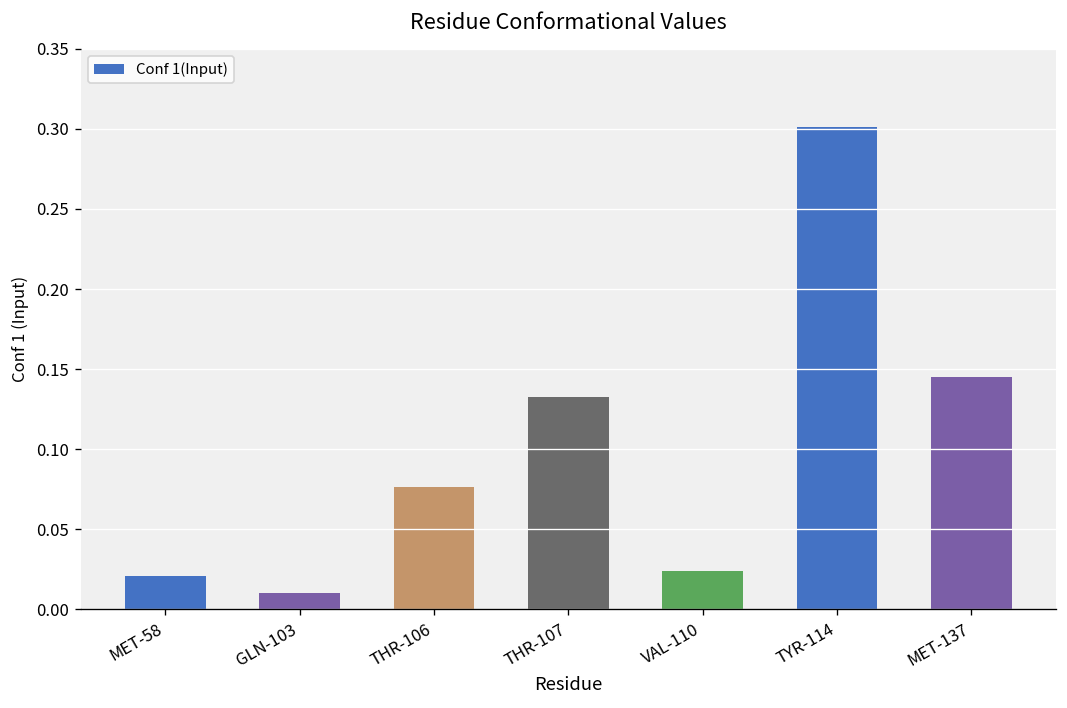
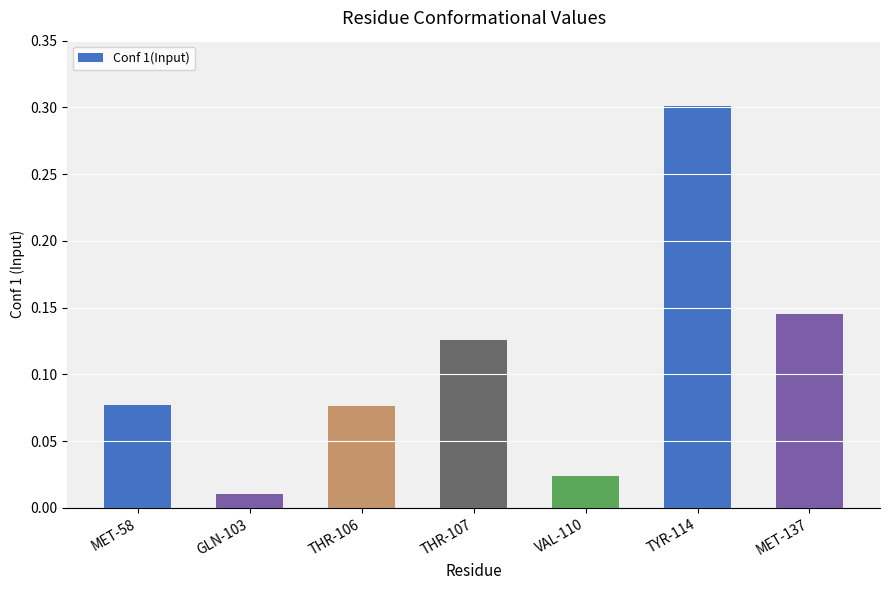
  {
-   "MET-58": 0.021,
+   "MET-58": 0.077,
    "GLN-103": 0.010,
    "THR-106": 0.077,
-   "THR-107": 0.133,
+   "THR-107": 0.126,
    "VAL-110": 0.024,
    "TYR-114": 0.301,
    "MET-137": 0.145
  }
